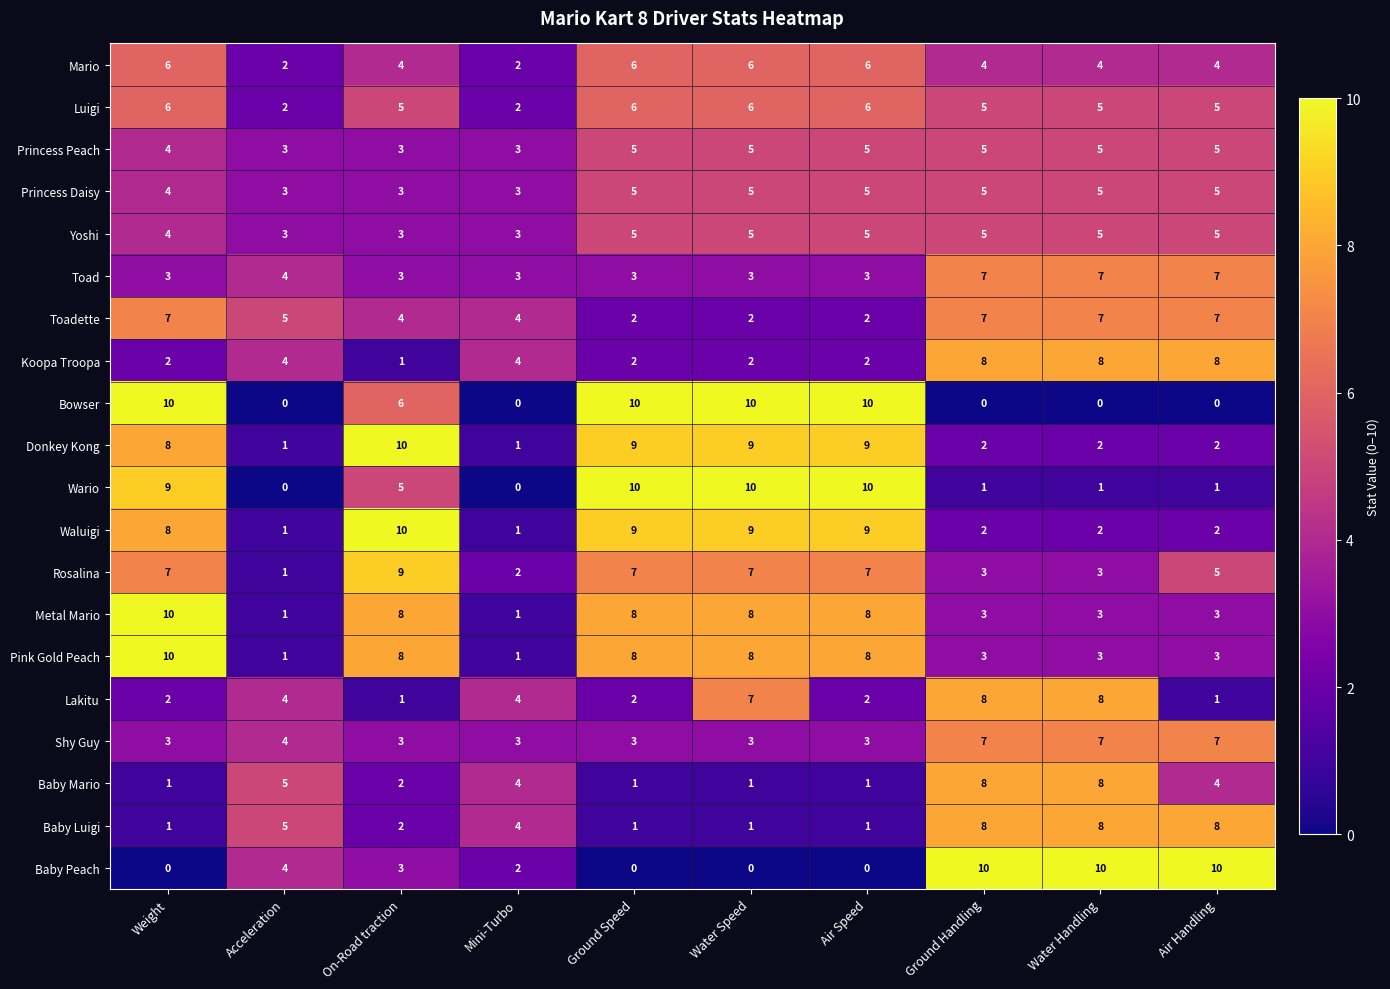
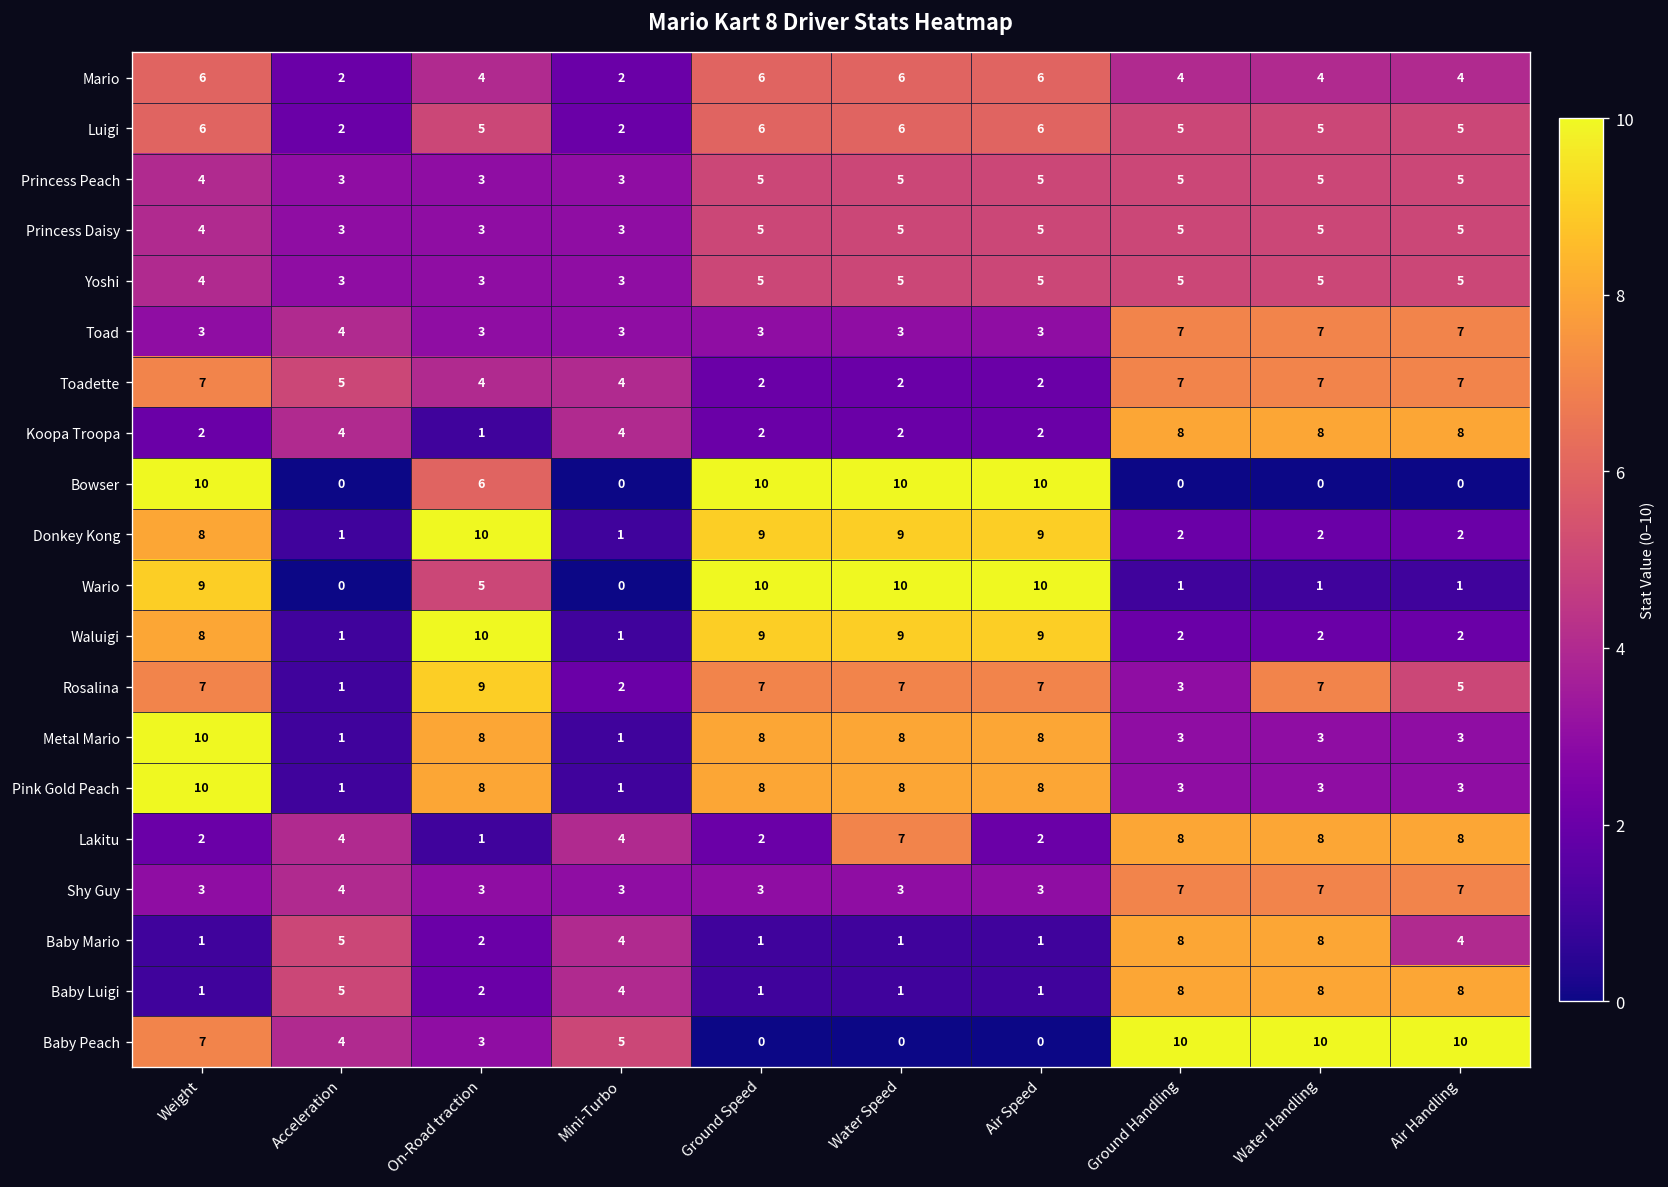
  {
    "Mario": {
      "Weight": 6,
      "Acceleration": 2,
      "On-Road traction": 4,
      "Mini-Turbo": 2,
      "Ground Speed": 6,
      "Water Speed": 6,
      "Air Speed": 6,
      "Ground Handling": 4,
      "Water Handling": 4,
      "Air Handling": 4
    },
    "Luigi": {
      "Weight": 6,
      "Acceleration": 2,
      "On-Road traction": 5,
      "Mini-Turbo": 2,
      "Ground Speed": 6,
      "Water Speed": 6,
      "Air Speed": 6,
      "Ground Handling": 5,
      "Water Handling": 5,
      "Air Handling": 5
    },
    "Princess Peach": {
      "Weight": 4,
      "Acceleration": 3,
      "On-Road traction": 3,
      "Mini-Turbo": 3,
      "Ground Speed": 5,
      "Water Speed": 5,
      "Air Speed": 5,
      "Ground Handling": 5,
      "Water Handling": 5,
      "Air Handling": 5
    },
    "Princess Daisy": {
      "Weight": 4,
      "Acceleration": 3,
      "On-Road traction": 3,
      "Mini-Turbo": 3,
      "Ground Speed": 5,
      "Water Speed": 5,
      "Air Speed": 5,
      "Ground Handling": 5,
      "Water Handling": 5,
      "Air Handling": 5
    },
    "Yoshi": {
      "Weight": 4,
      "Acceleration": 3,
      "On-Road traction": 3,
      "Mini-Turbo": 3,
      "Ground Speed": 5,
      "Water Speed": 5,
      "Air Speed": 5,
      "Ground Handling": 5,
      "Water Handling": 5,
      "Air Handling": 5
    },
    "Toad": {
      "Weight": 3,
      "Acceleration": 4,
      "On-Road traction": 3,
      "Mini-Turbo": 3,
      "Ground Speed": 3,
      "Water Speed": 3,
      "Air Speed": 3,
      "Ground Handling": 7,
      "Water Handling": 7,
      "Air Handling": 7
    },
    "Toadette": {
      "Weight": 7,
      "Acceleration": 5,
      "On-Road traction": 4,
      "Mini-Turbo": 4,
      "Ground Speed": 2,
      "Water Speed": 2,
      "Air Speed": 2,
      "Ground Handling": 7,
      "Water Handling": 7,
      "Air Handling": 7
    },
    "Koopa Troopa": {
      "Weight": 2,
      "Acceleration": 4,
      "On-Road traction": 1,
      "Mini-Turbo": 4,
      "Ground Speed": 2,
      "Water Speed": 2,
      "Air Speed": 2,
      "Ground Handling": 8,
      "Water Handling": 8,
      "Air Handling": 8
    },
    "Bowser": {
      "Weight": 10,
      "Acceleration": 0,
      "On-Road traction": 6,
      "Mini-Turbo": 0,
      "Ground Speed": 10,
      "Water Speed": 10,
      "Air Speed": 10,
      "Ground Handling": 0,
      "Water Handling": 0,
      "Air Handling": 0
    },
    "Donkey Kong": {
      "Weight": 8,
      "Acceleration": 1,
      "On-Road traction": 10,
      "Mini-Turbo": 1,
      "Ground Speed": 9,
      "Water Speed": 9,
      "Air Speed": 9,
      "Ground Handling": 2,
      "Water Handling": 2,
      "Air Handling": 2
    },
    "Wario": {
      "Weight": 9,
      "Acceleration": 0,
      "On-Road traction": 5,
      "Mini-Turbo": 0,
      "Ground Speed": 10,
      "Water Speed": 10,
      "Air Speed": 10,
      "Ground Handling": 1,
      "Water Handling": 1,
      "Air Handling": 1
    },
    "Waluigi": {
      "Weight": 8,
      "Acceleration": 1,
      "On-Road traction": 10,
      "Mini-Turbo": 1,
      "Ground Speed": 9,
      "Water Speed": 9,
      "Air Speed": 9,
      "Ground Handling": 2,
      "Water Handling": 2,
      "Air Handling": 2
    },
    "Rosalina": {
      "Weight": 7,
      "Acceleration": 1,
      "On-Road traction": 9,
      "Mini-Turbo": 2,
      "Ground Speed": 7,
      "Water Speed": 7,
      "Air Speed": 7,
      "Ground Handling": 3,
-     "Water Handling": 3,
+     "Water Handling": 7,
      "Air Handling": 5
    },
    "Metal Mario": {
      "Weight": 10,
      "Acceleration": 1,
      "On-Road traction": 8,
      "Mini-Turbo": 1,
      "Ground Speed": 8,
      "Water Speed": 8,
      "Air Speed": 8,
      "Ground Handling": 3,
      "Water Handling": 3,
      "Air Handling": 3
    },
    "Pink Gold Peach": {
      "Weight": 10,
      "Acceleration": 1,
      "On-Road traction": 8,
      "Mini-Turbo": 1,
      "Ground Speed": 8,
      "Water Speed": 8,
      "Air Speed": 8,
      "Ground Handling": 3,
      "Water Handling": 3,
      "Air Handling": 3
    },
    "Lakitu": {
      "Weight": 2,
      "Acceleration": 4,
      "On-Road traction": 1,
      "Mini-Turbo": 4,
      "Ground Speed": 2,
      "Water Speed": 7,
      "Air Speed": 2,
      "Ground Handling": 8,
      "Water Handling": 8,
-     "Air Handling": 1
+     "Air Handling": 8
    },
    "Shy Guy": {
      "Weight": 3,
      "Acceleration": 4,
      "On-Road traction": 3,
      "Mini-Turbo": 3,
      "Ground Speed": 3,
      "Water Speed": 3,
      "Air Speed": 3,
      "Ground Handling": 7,
      "Water Handling": 7,
      "Air Handling": 7
    },
    "Baby Mario": {
      "Weight": 1,
      "Acceleration": 5,
      "On-Road traction": 2,
      "Mini-Turbo": 4,
      "Ground Speed": 1,
      "Water Speed": 1,
      "Air Speed": 1,
      "Ground Handling": 8,
      "Water Handling": 8,
      "Air Handling": 4
    },
    "Baby Luigi": {
      "Weight": 1,
      "Acceleration": 5,
      "On-Road traction": 2,
      "Mini-Turbo": 4,
      "Ground Speed": 1,
      "Water Speed": 1,
      "Air Speed": 1,
      "Ground Handling": 8,
      "Water Handling": 8,
      "Air Handling": 8
    },
    "Baby Peach": {
-     "Weight": 0,
+     "Weight": 7,
      "Acceleration": 4,
      "On-Road traction": 3,
-     "Mini-Turbo": 2,
+     "Mini-Turbo": 5,
      "Ground Speed": 0,
      "Water Speed": 0,
      "Air Speed": 0,
      "Ground Handling": 10,
      "Water Handling": 10,
      "Air Handling": 10
    }
  }
